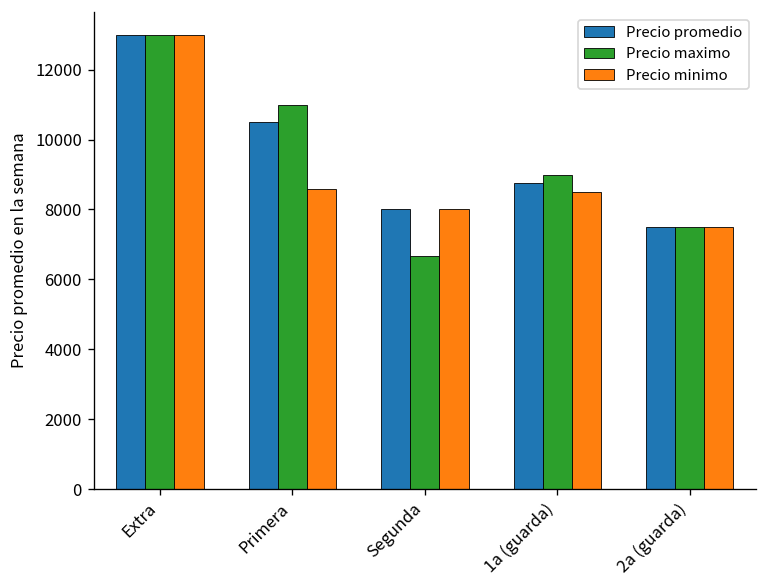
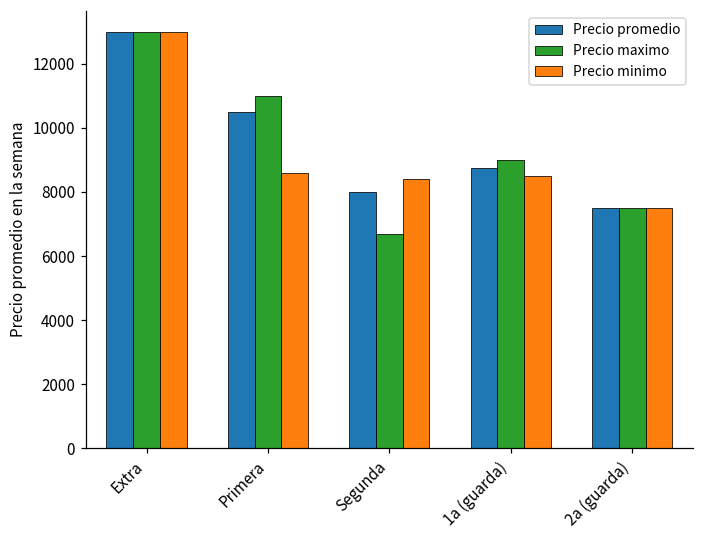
  {
    "Precio promedio": {
      "Extra": 13000,
      "Primera": 10500,
      "Segunda": 8000,
      "1a (guarda)": 8800,
      "2a (guarda)": 7500
    },
    "Precio maximo": {
      "Extra": 13000,
      "Primera": 11000,
      "Segunda": 6700,
      "1a (guarda)": 9000,
      "2a (guarda)": 7500
    },
    "Precio minimo": {
      "Extra": 13000,
      "Primera": 8600,
-     "Segunda": 8000,
+     "Segunda": 8400,
      "1a (guarda)": 8500,
      "2a (guarda)": 7500
    }
  }
